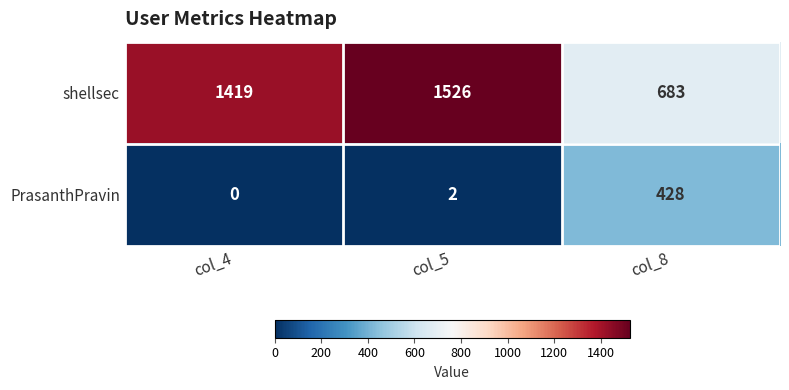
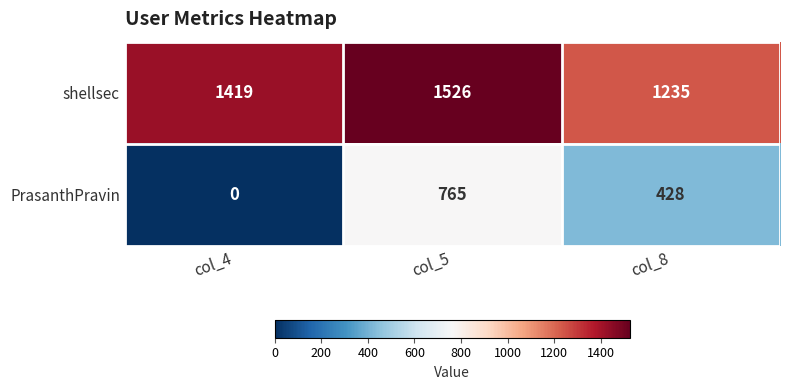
  {
    "shellsec": {
      "col_4": 1419,
      "col_5": 1526,
-     "col_8": 683
+     "col_8": 1235
    },
    "PrasanthPravin": {
      "col_4": 0,
-     "col_5": 2,
+     "col_5": 765,
      "col_8": 428
    }
  }
